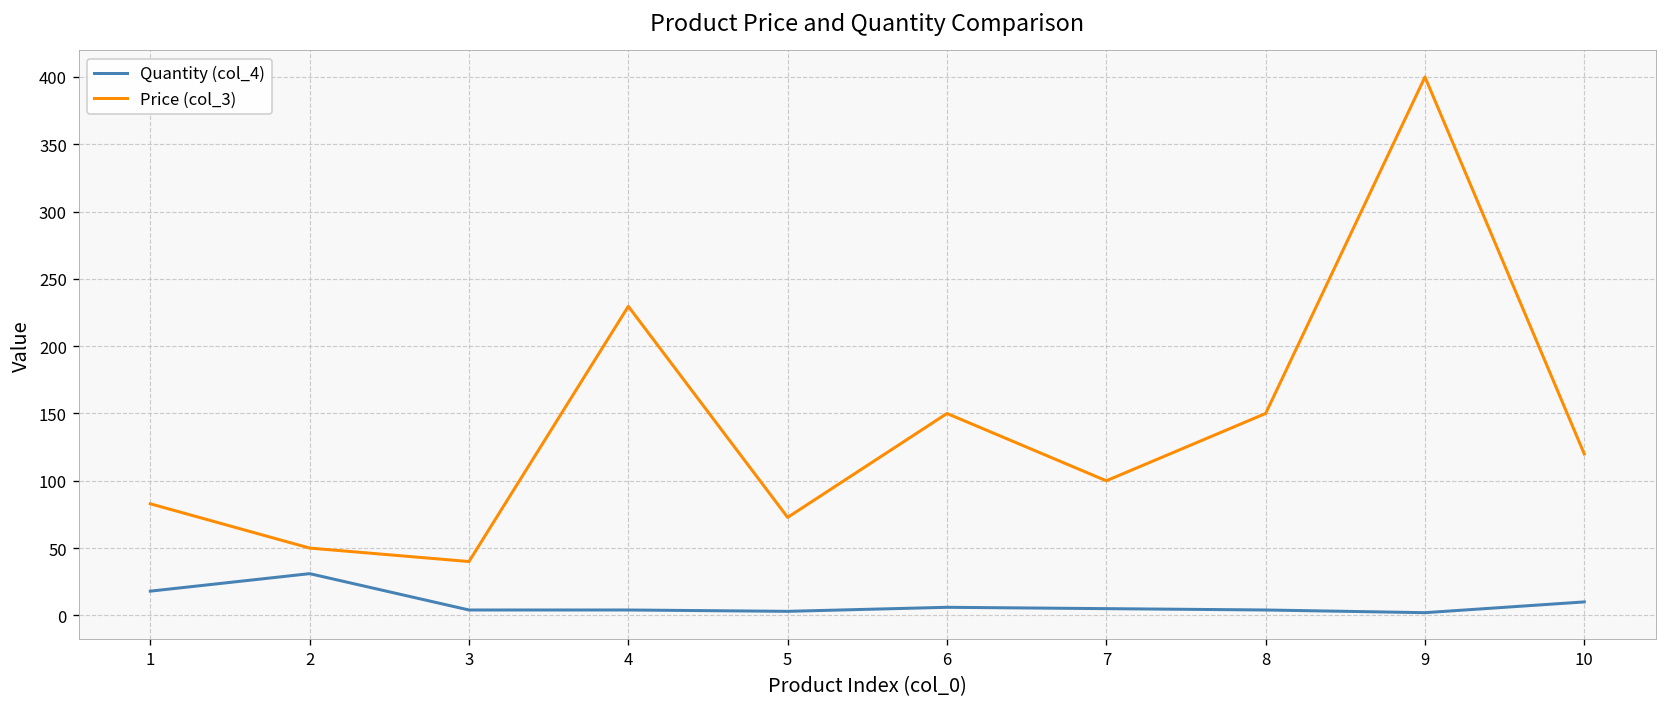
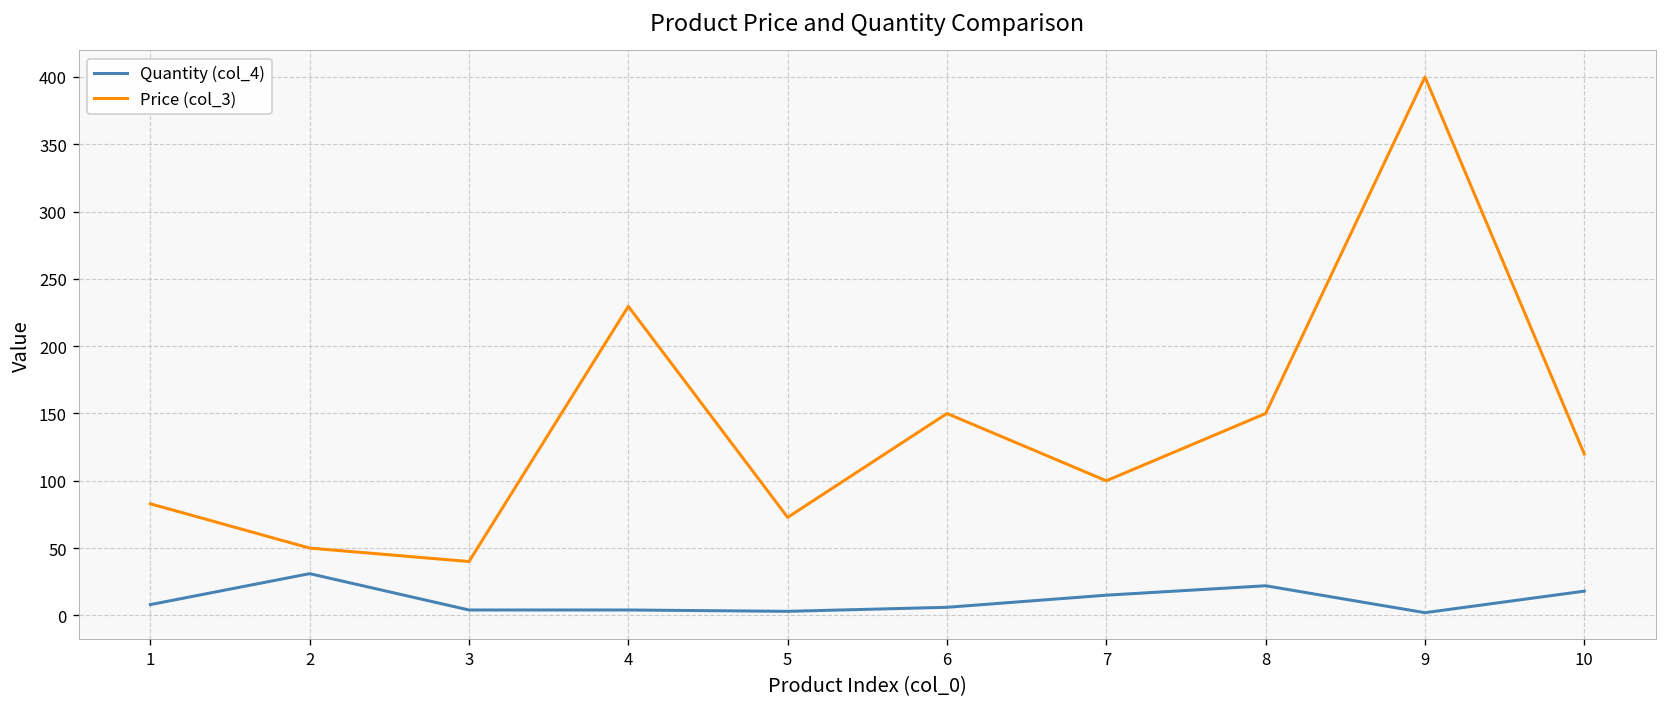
  {
    "Quantity (col_4)": {
-     "1": 18,
+     "1": 8,
      "2": 31,
      "3": 4,
      "4": 4,
      "5": 3,
      "6": 6,
-     "7": 5,
-     "8": 4,
+     "7": 15,
+     "8": 22,
      "9": 2,
-     "10": 10
+     "10": 18
    },
    "Price (col_3)": {
      "1": 83,
      "2": 50,
      "3": 40,
      "4": 230,
      "5": 73,
      "6": 150,
      "7": 100,
      "8": 150,
      "9": 400,
      "10": 120
    }
  }
